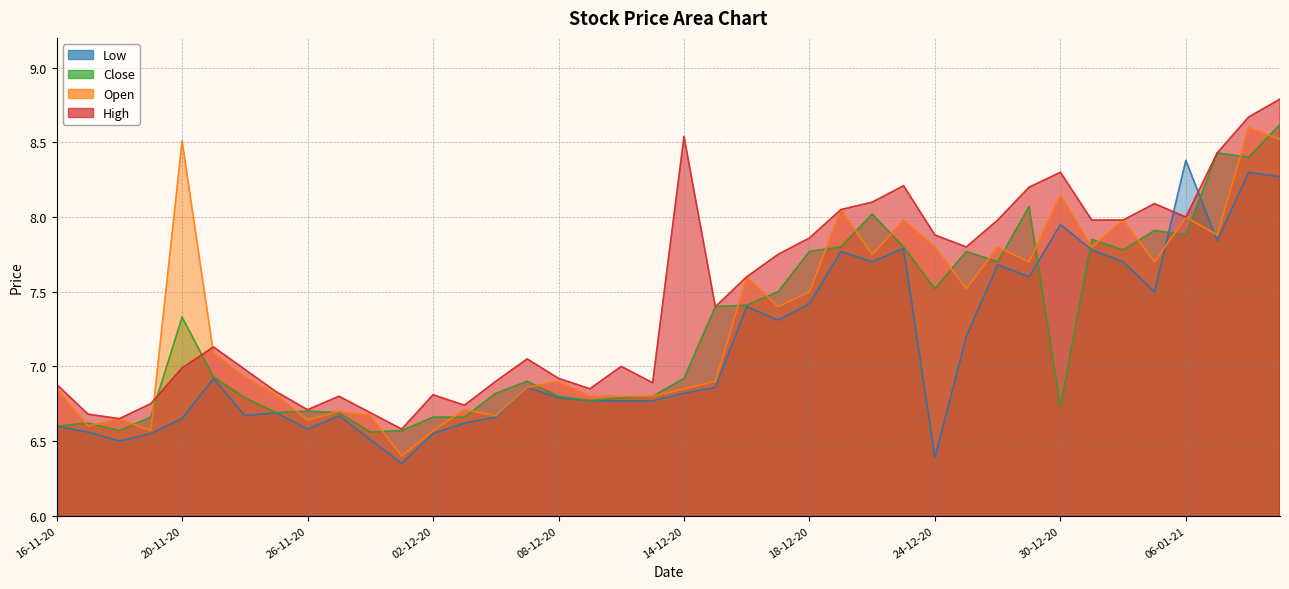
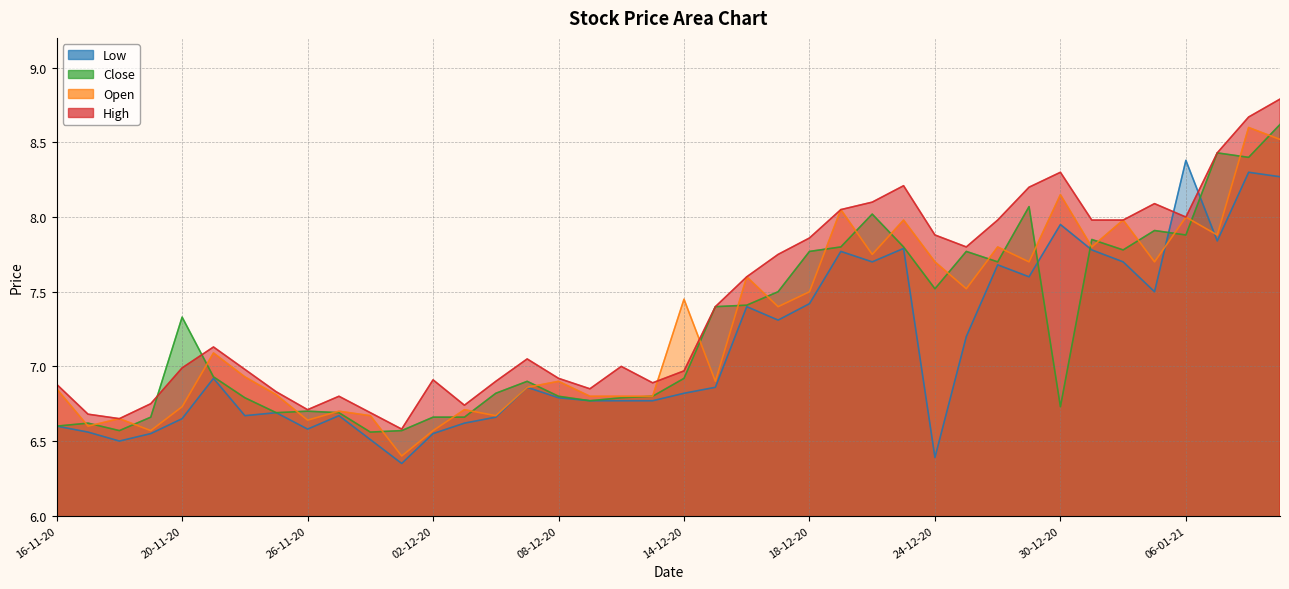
  {
    "Low": {
      "20-11-20": 6.65,
      "26-11-20": 6.58,
      "02-12-20": 6.55,
      "14-12-20": 6.82,
      "18-12-20": 7.42,
      "24-12-20": 6.39,
      "30-12-20": 7.95,
      "06-01-21": 8.38
    },
    "Close": {
      "20-11-20": 7.33,
      "02-12-20": 6.66,
      "14-12-20": 6.92,
      "18-12-20": 7.77,
      "24-12-20": 7.52,
      "30-12-20": 6.73,
      "06-01-21": 7.88
    },
    "Open": {
      "16-11-20": 6.85,
-     "20-11-20": 8.51,
+     "20-11-20": 6.73,
      "26-11-20": 6.64,
      "02-12-20": 6.57,
      "08-12-20": 6.90,
-     "14-12-20": 6.85,
+     "14-12-20": 7.45,
      "18-12-20": 7.50,
-     "24-12-20": 7.8,
+     "24-12-20": 7.7,
      "30-12-20": 8.15
    },
    "High": {
      "16-11-20": 6.88,
      "20-11-20": 6.99,
-     "02-12-20": 6.81,
+     "02-12-20": 6.91,
      "08-12-20": 6.92,
-     "14-12-20": 8.54,
+     "14-12-20": 6.97,
      "18-12-20": 7.86,
      "24-12-20": 7.88,
      "30-12-20": 8.30
    }
  }
